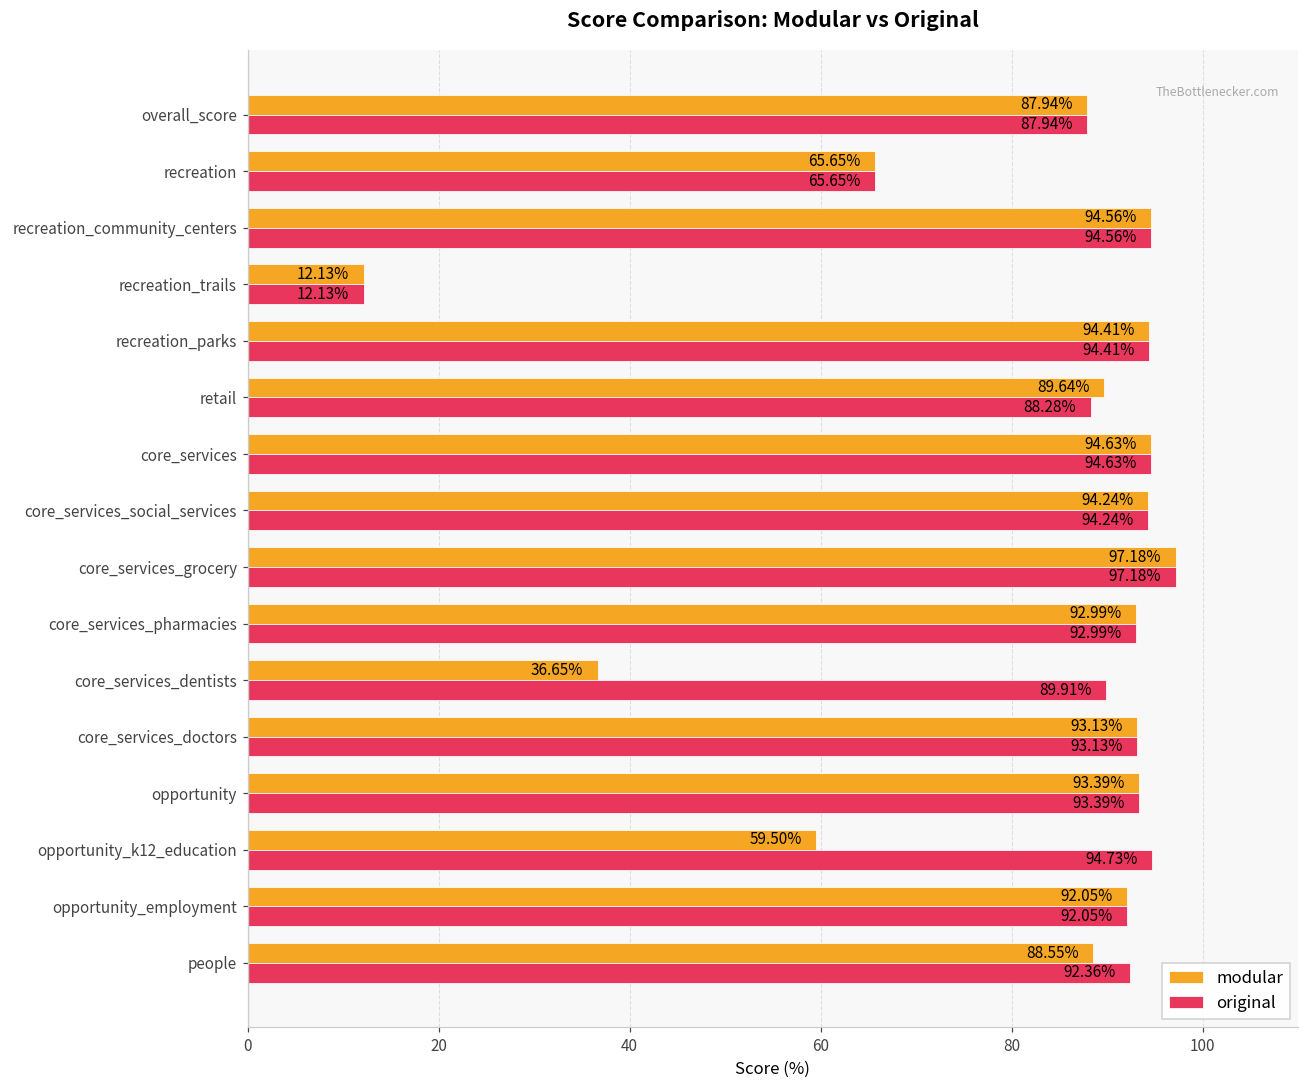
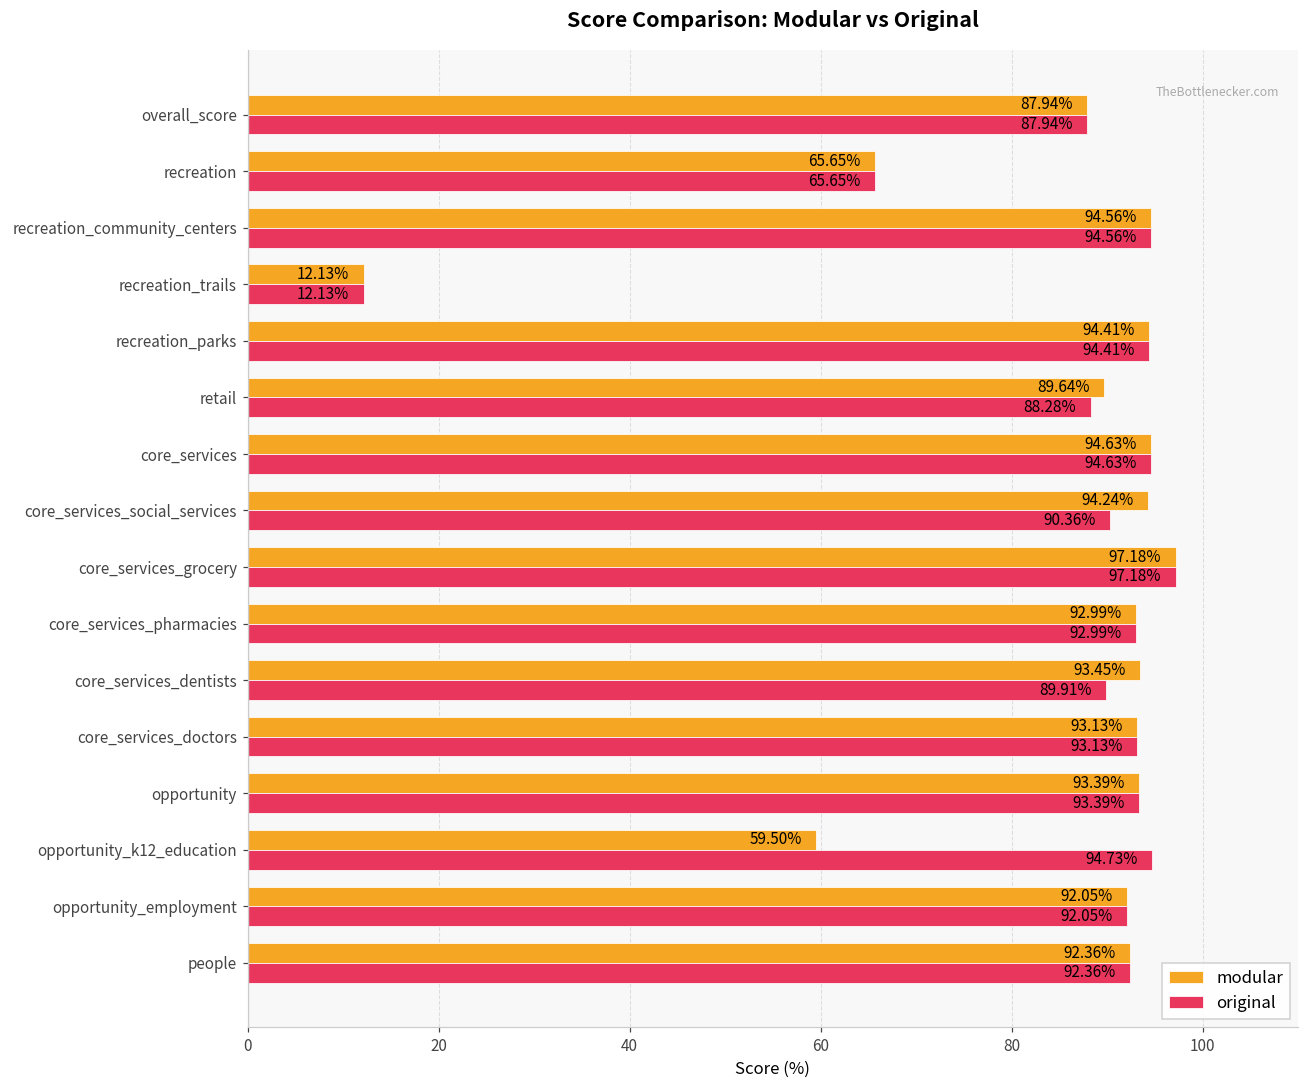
  {
    "modular": {
      "overall_score": "87.94%",
      "recreation": "65.65%",
      "recreation_community_centers": "94.56%",
      "recreation_trails": "12.13%",
      "recreation_parks": "94.41%",
      "retail": "89.64%",
      "core_services": "94.63%",
      "core_services_social_services": "94.24%",
      "core_services_grocery": "97.18%",
      "core_services_pharmacies": "92.99%",
-     "core_services_dentists": "36.65%",
+     "core_services_dentists": "93.45%",
      "core_services_doctors": "93.13%",
      "opportunity": "93.39%",
      "opportunity_k12_education": "59.50%",
      "opportunity_employment": "92.05%",
-     "people": "88.55%"
+     "people": "92.36%"
    },
    "original": {
      "overall_score": "87.94%",
      "recreation": "65.65%",
      "recreation_community_centers": "94.56%",
      "recreation_trails": "12.13%",
      "recreation_parks": "94.41%",
      "retail": "88.28%",
      "core_services": "94.63%",
-     "core_services_social_services": "94.24%",
+     "core_services_social_services": "90.36%",
      "core_services_grocery": "97.18%",
      "core_services_pharmacies": "92.99%",
      "core_services_dentists": "89.91%",
      "core_services_doctors": "93.13%",
      "opportunity": "93.39%",
      "opportunity_k12_education": "94.73%",
      "opportunity_employment": "92.05%",
      "people": "92.36%"
    }
  }
